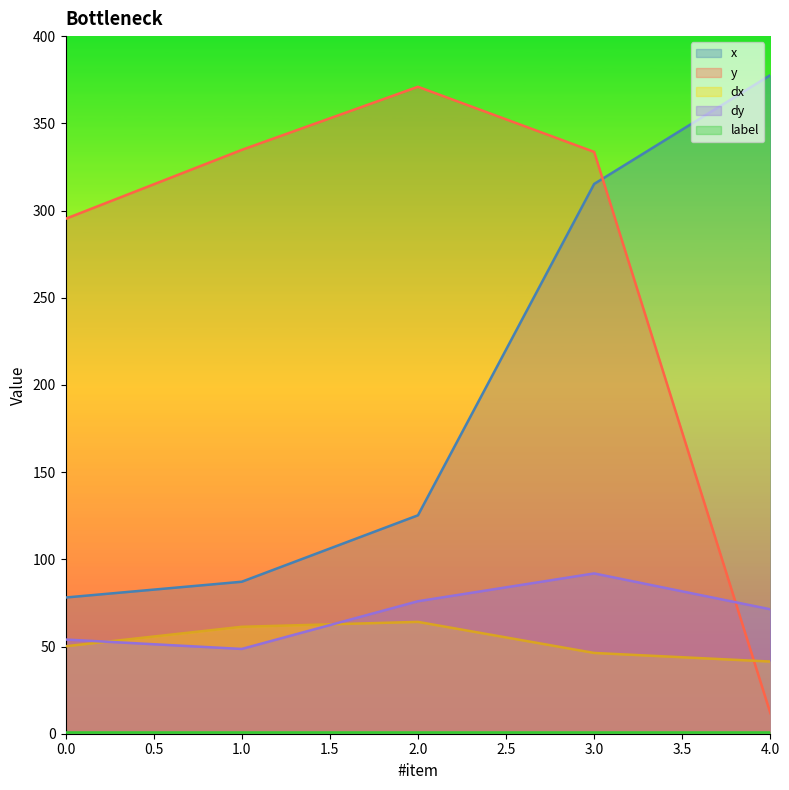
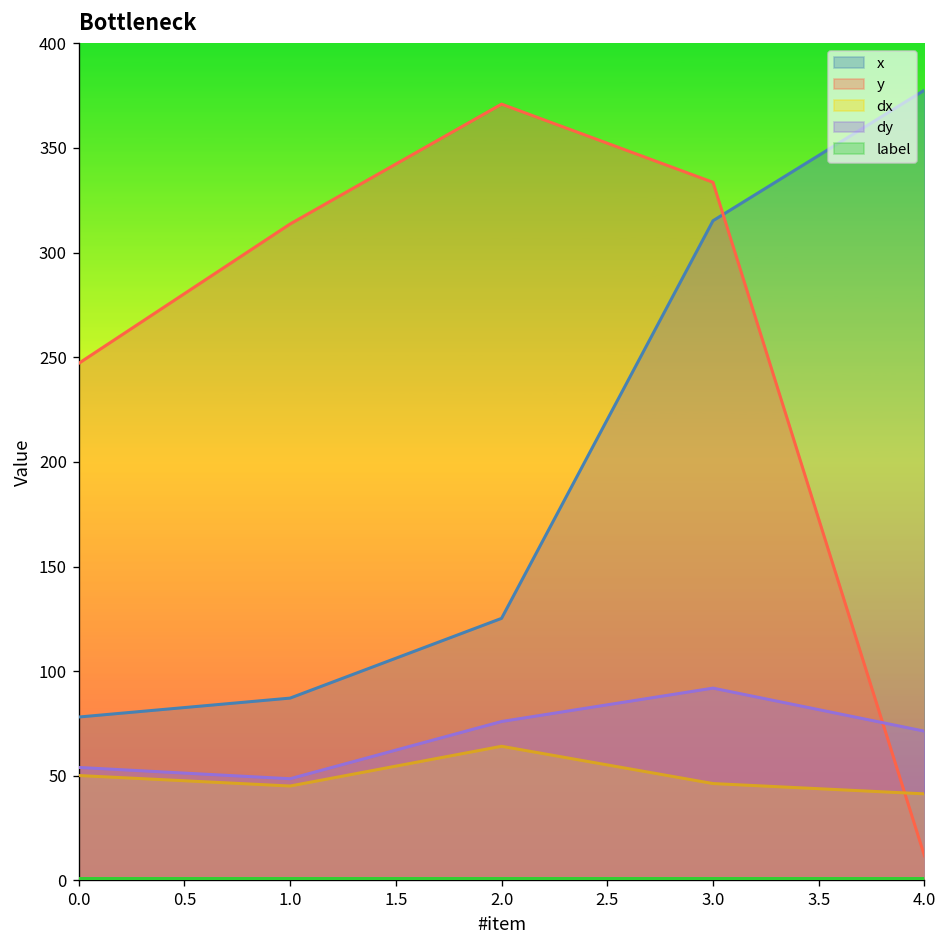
  {
    "y": {
-     "0.0": 295,
-     "1.0": 335,
+     "0.0": 247,
+     "1.0": 314,
      "2.0": 371,
      "3.0": 334,
      "4.0": 12
    },
    "dx": {
      "0.0": 50,
-     "1.0": 61,
+     "1.0": 45,
      "2.0": 64,
      "3.0": 46,
      "4.0": 41
    },
    "label": {
      "0.0": 1,
      "1.0": 1,
      "2.0": 1,
      "3.0": 1,
      "4.0": 1
    }
  }
